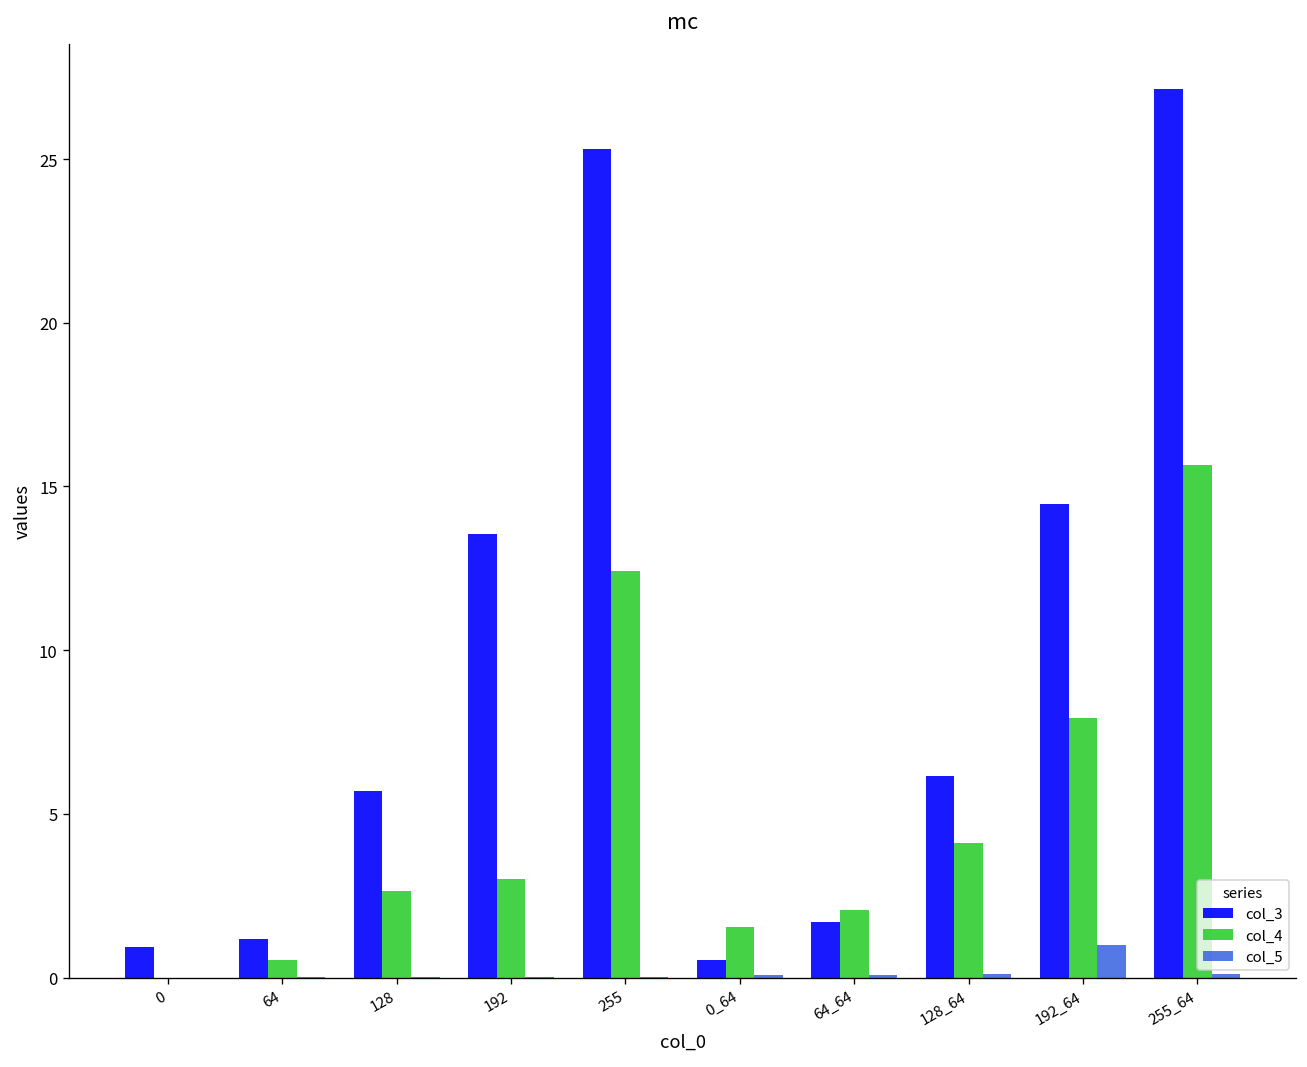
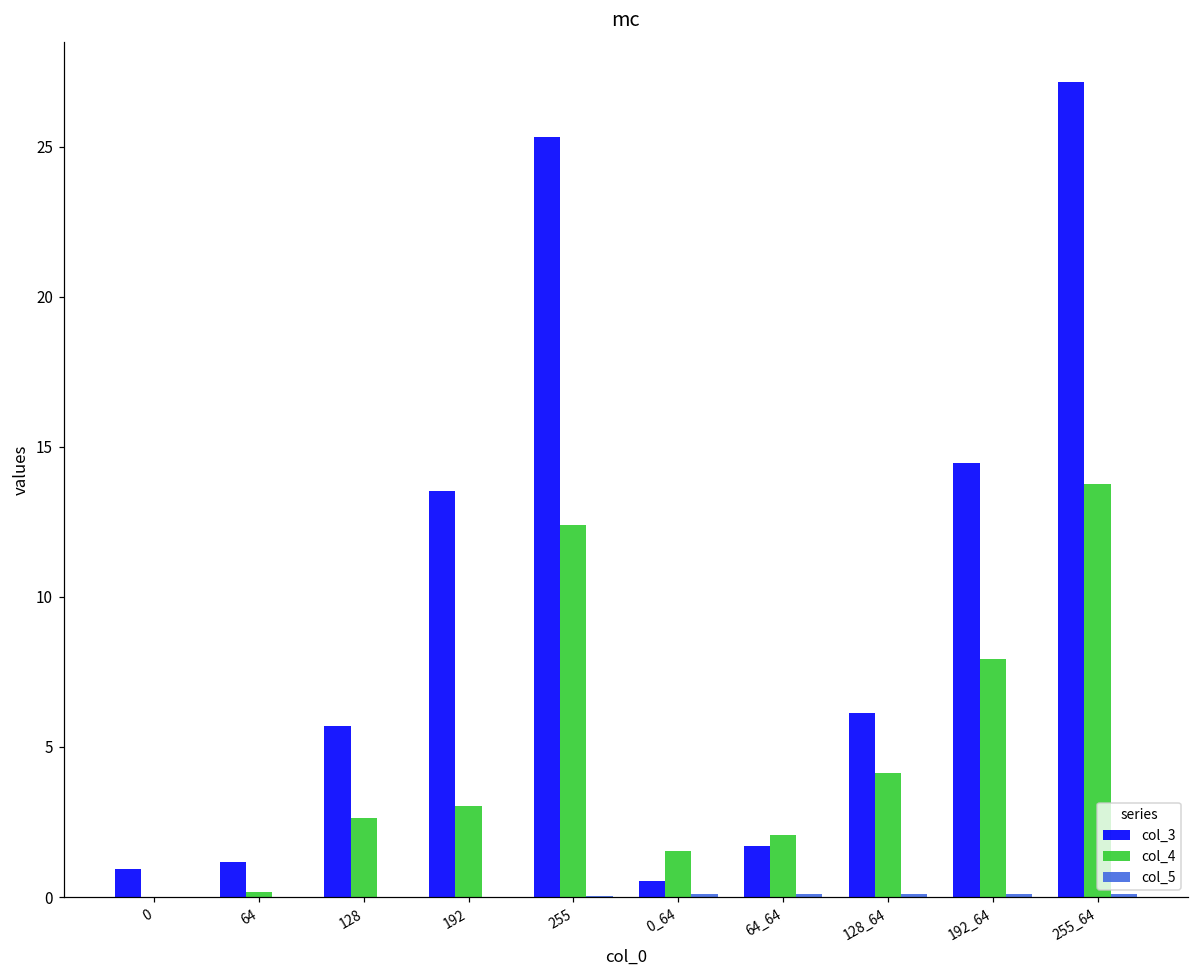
  {
    "col_3": {
      "0": 0.9,
      "64": 1.2,
      "128": 5.7,
      "192": 13.5,
      "255": 25.3,
      "0_64": 0.5,
      "64_64": 1.7,
      "128_64": 6.1,
      "192_64": 14.5,
      "255_64": 27.1
    },
    "col_4": {
-     "64": 0.5,
+     "64": 0.2,
      "128": 2.6,
      "192": 3.0,
      "255": 12.4,
      "0_64": 1.5,
      "64_64": 2.1,
      "128_64": 4.1,
      "192_64": 7.9,
-     "255_64": 15.6
+     "255_64": 13.8
    },
    "col_5": {
      "0_64": 0.1,
      "128_64": 0.1,
-     "192_64": 1.0,
+     "192_64": 0.1,
      "255_64": 0.1
    }
  }
